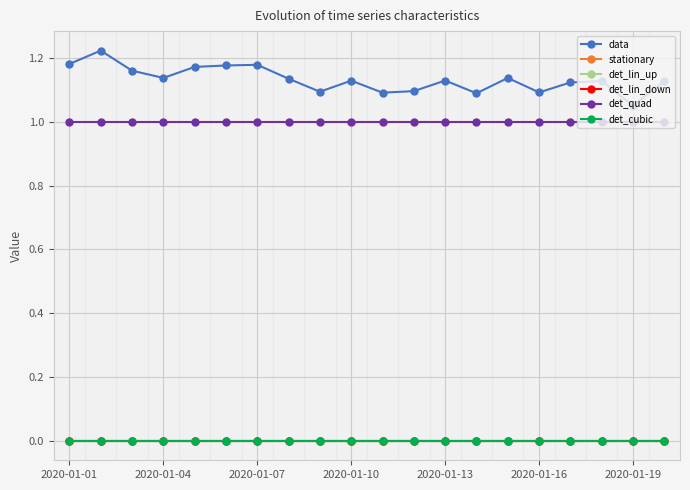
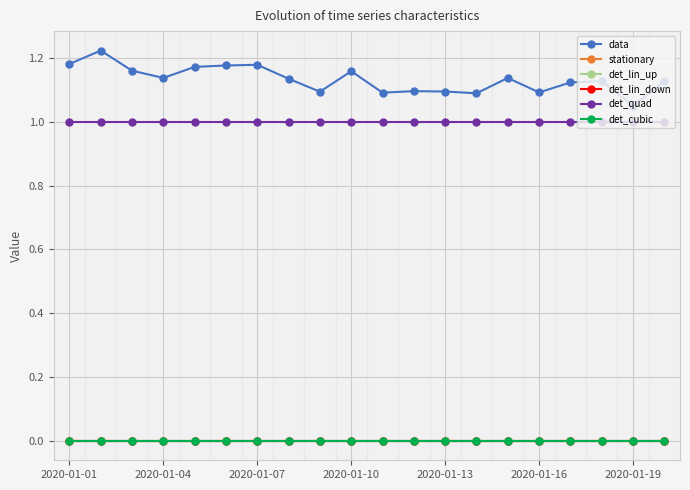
  {
    "data": {
      "2020-01-01": 1.18,
      "2020-01-04": 1.14,
      "2020-01-07": 1.18,
-     "2020-01-10": 1.13,
-     "2020-01-13": 1.13,
+     "2020-01-10": 1.16,
+     "2020-01-13": 1.10,
      "2020-01-16": 1.09
    },
    "det_cubic": {
      "2020-01-01": 0.00,
      "2020-01-04": 0.00,
      "2020-01-07": 0.00,
      "2020-01-10": 0.00,
      "2020-01-13": 0.00,
      "2020-01-16": 0.00,
      "2020-01-19": 0.00
    },
    "det_quad": {
      "2020-01-01": 1.00,
      "2020-01-04": 1.00,
      "2020-01-07": 1.00,
      "2020-01-10": 1.00,
      "2020-01-13": 1.00,
      "2020-01-16": 1.00
    }
  }
